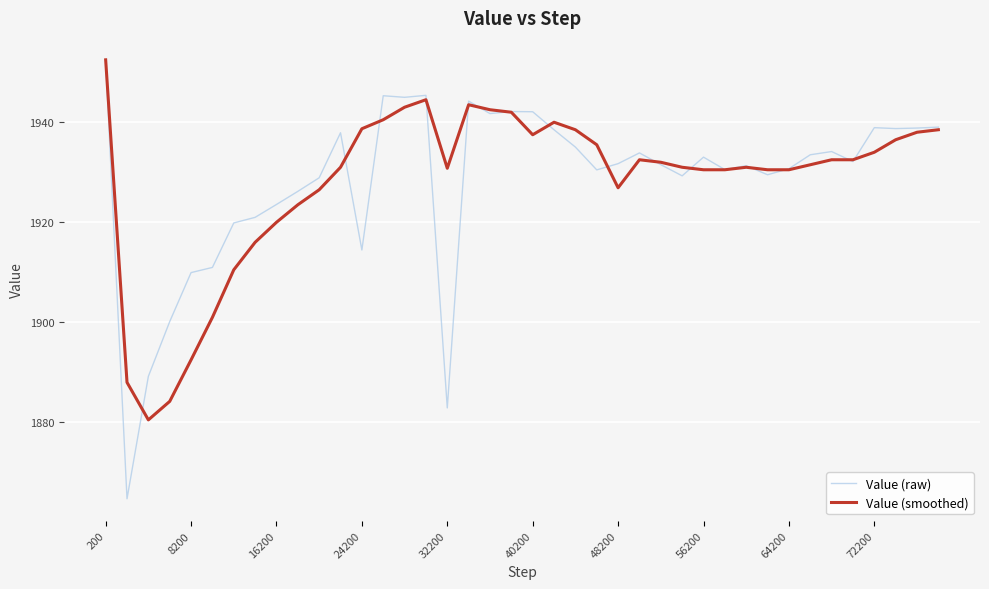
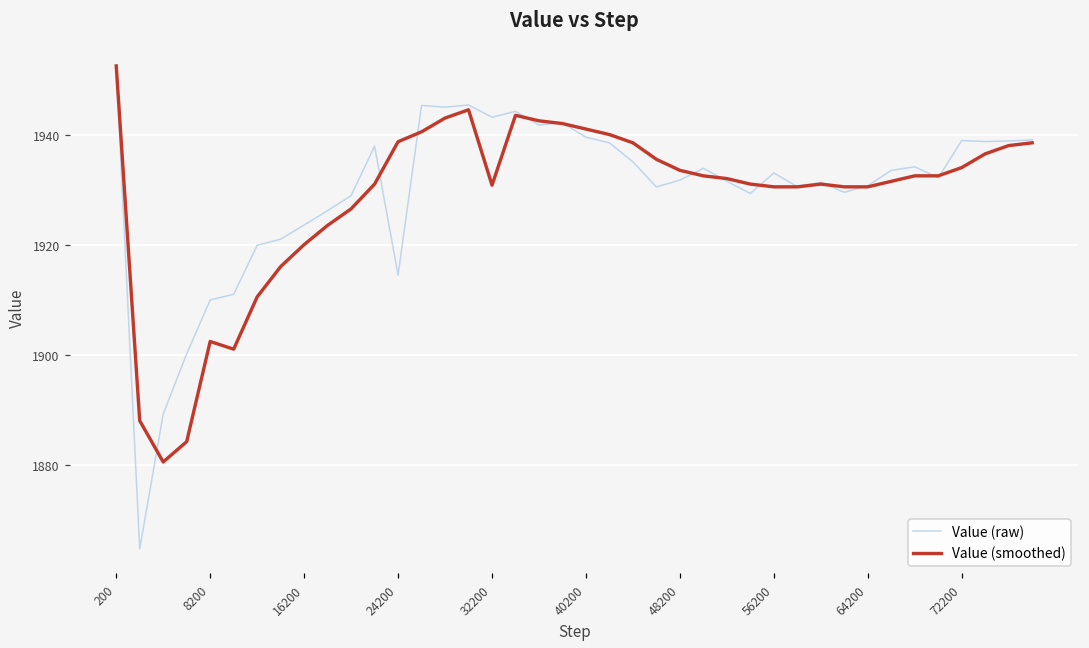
  {
    "Value (raw)": {
      "8200": 1910,
      "16200": 1924,
      "24200": 1914,
-     "32200": 1883,
-     "40200": 1942,
+     "32200": 1943,
+     "40200": 1940,
      "48200": 1932,
      "56200": 1933,
      "72200": 1939
    },
    "Value (smoothed)": {
-     "8200": 1893,
+     "8200": 1902,
      "16200": 1920,
      "24200": 1939,
      "32200": 1931,
-     "40200": 1938,
-     "48200": 1927,
+     "40200": 1941,
+     "48200": 1934,
      "56200": 1931,
      "72200": 1934
    }
  }
